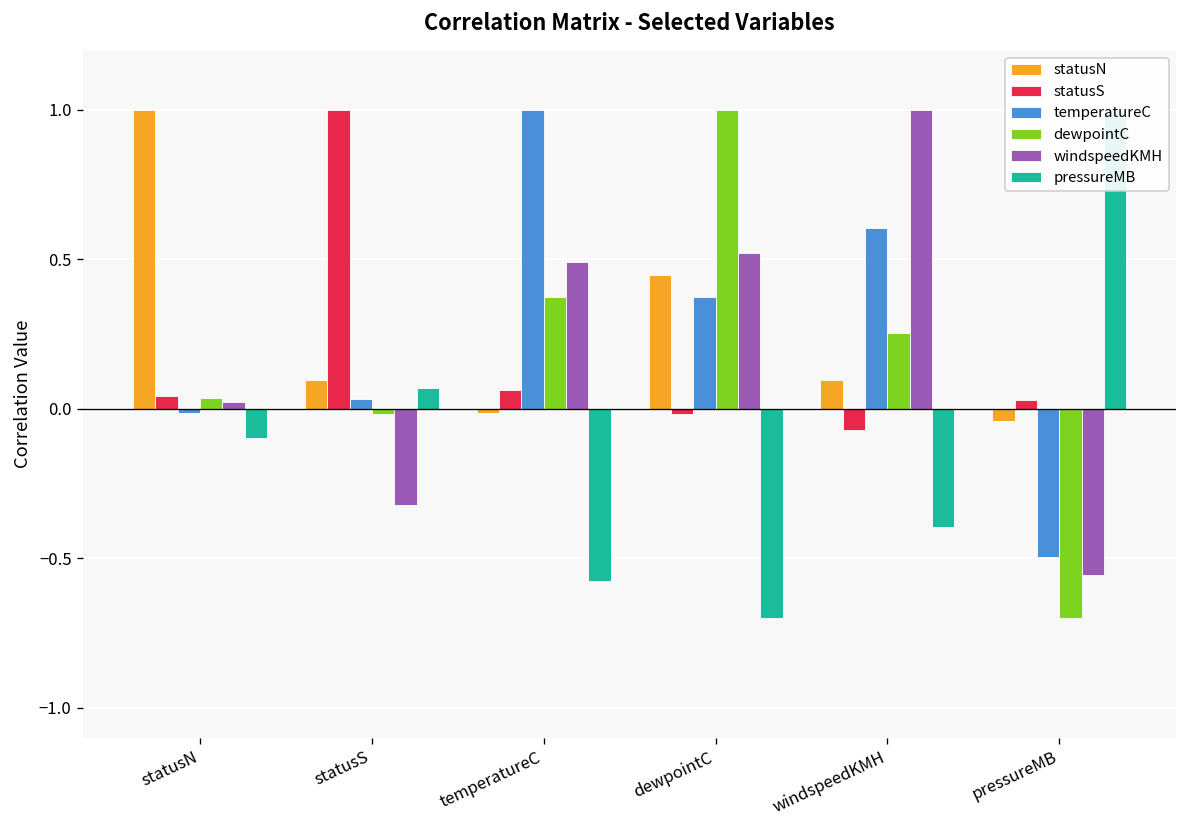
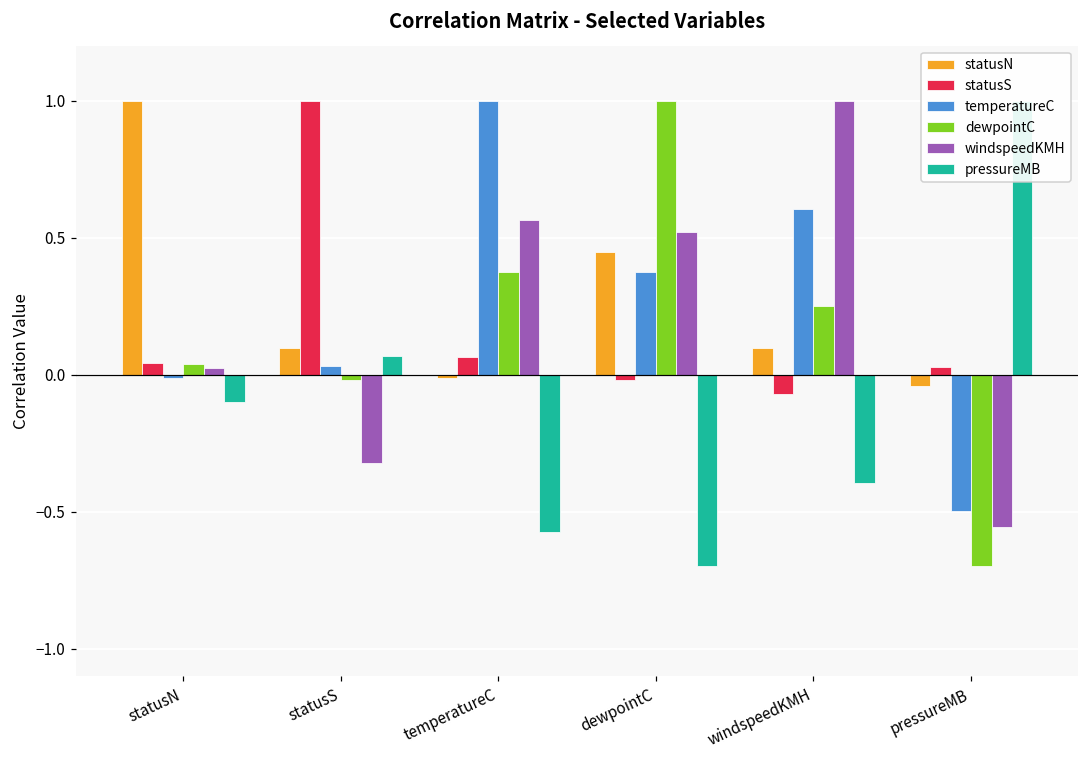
  {
    "statusN": {
      "statusN": 1.00,
      "statusS": 0.10,
      "temperatureC": -0.01,
      "dewpointC": 0.45,
      "windspeedKMH": 0.10,
      "pressureMB": -0.04
    },
    "statusS": {
      "statusN": 0.04,
      "statusS": 1.00,
      "temperatureC": 0.06,
      "dewpointC": -0.02,
      "windspeedKMH": -0.07,
      "pressureMB": 0.03
    },
    "temperatureC": {
      "statusN": -0.01,
      "statusS": 0.03,
      "temperatureC": 1.00,
      "dewpointC": 0.37,
      "windspeedKMH": 0.60,
      "pressureMB": -0.50
    },
    "dewpointC": {
      "statusN": 0.04,
      "statusS": -0.02,
      "temperatureC": 0.37,
      "dewpointC": 1.00,
      "windspeedKMH": 0.25,
      "pressureMB": -0.70
    },
    "windspeedKMH": {
      "statusN": 0.02,
      "statusS": -0.32,
-     "temperatureC": 0.49,
+     "temperatureC": 0.56,
      "dewpointC": 0.52,
      "windspeedKMH": 1.00,
      "pressureMB": -0.56
    },
    "pressureMB": {
      "statusN": -0.10,
      "statusS": 0.07,
      "temperatureC": -0.58,
      "dewpointC": -0.70,
      "windspeedKMH": -0.40
    }
  }
